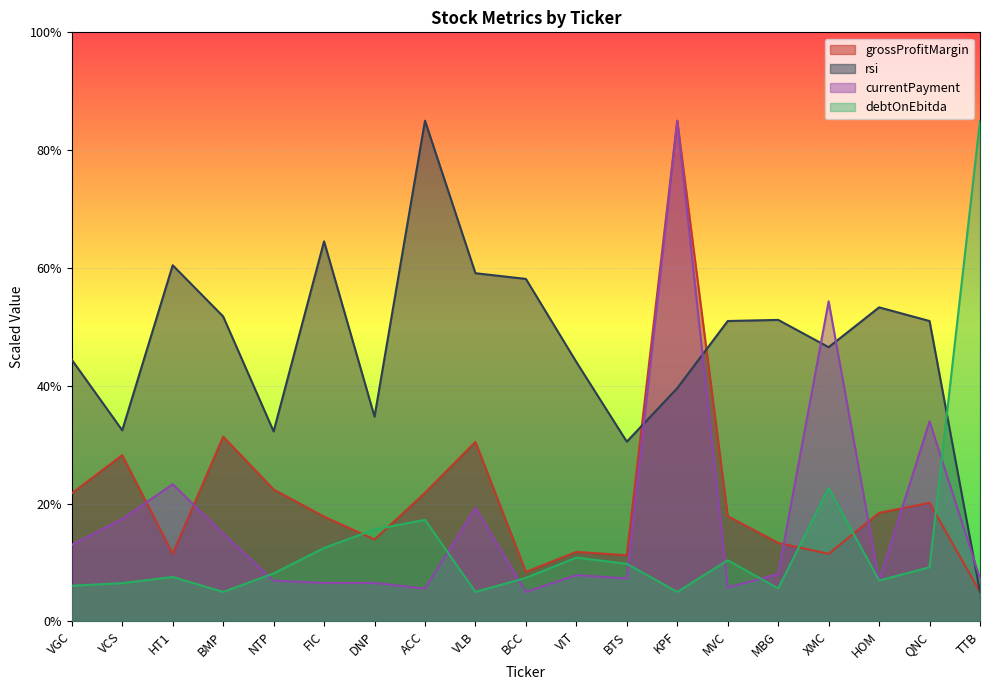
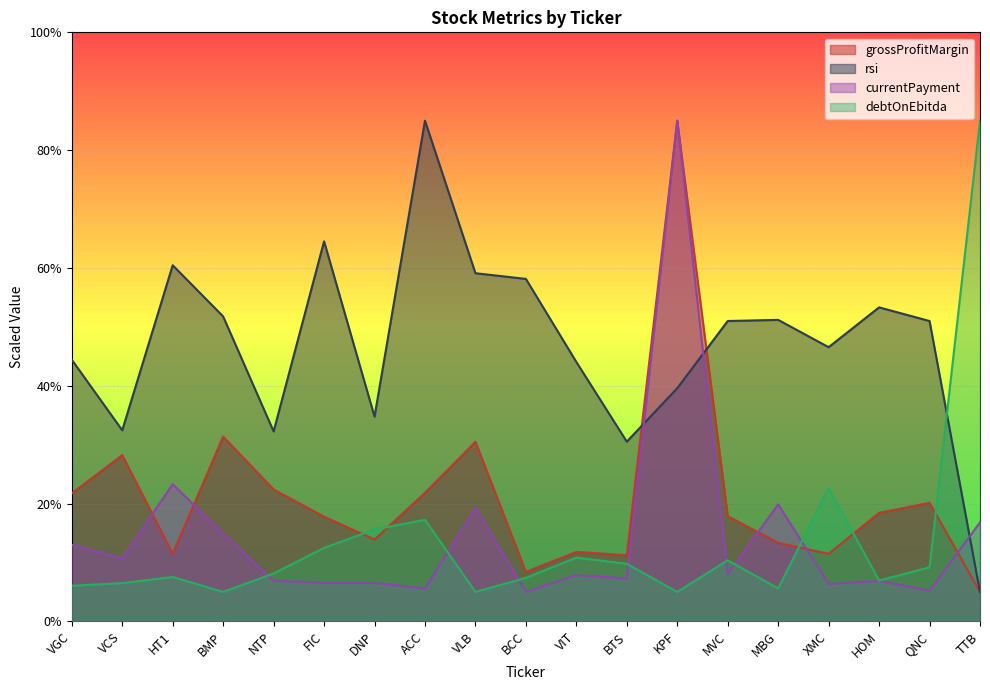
  {
    "grossProfitMargin": {
      "VGC": "22%",
      "VCS": "28%",
      "HT1": "11%",
      "BMP": "31%",
      "NTP": "22%",
      "FIC": "18%",
      "DNP": "14%",
      "ACC": "22%",
      "VLB": "30%",
      "BCC": "8%",
      "VIT": "12%",
      "BTS": "11%",
      "MVC": "18%",
      "MBG": "13%",
      "XMC": "11%",
      "HOM": "18%",
      "QNC": "20%"
    },
    "currentPayment": {
      "VGC": "13%",
-     "VCS": "17%",
+     "VCS": "11%",
      "HT1": "23%",
      "BMP": "15%",
      "NTP": "7%",
      "FIC": "7%",
      "DNP": "7%",
      "ACC": "6%",
      "VLB": "19%",
      "BCC": "5%",
      "VIT": "8%",
      "BTS": "7%",
-     "MVC": "6%",
-     "MBG": "8%",
-     "XMC": "54%",
-     "QNC": "34%",
-     "TTB": "7%"
+     "MVC": "8%",
+     "MBG": "20%",
+     "XMC": "6%",
+     "QNC": "5%",
+     "TTB": "17%"
    }
  }
